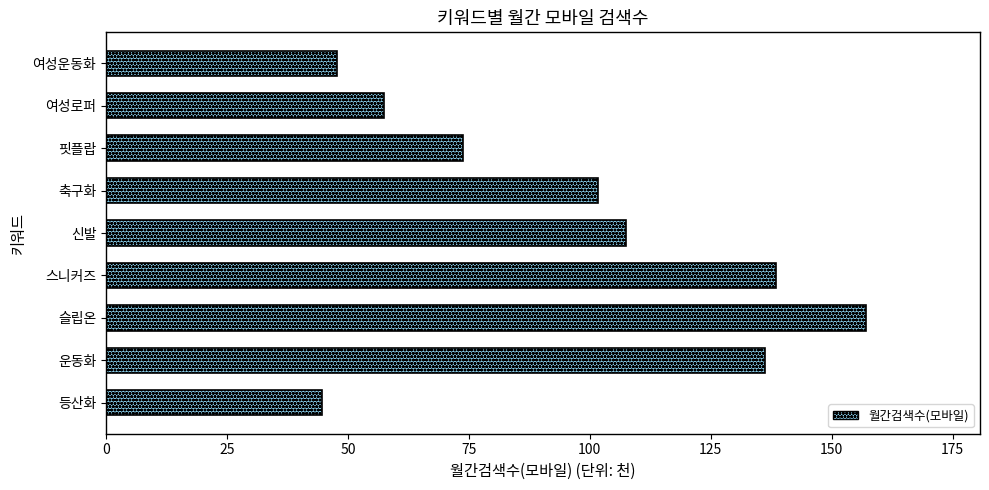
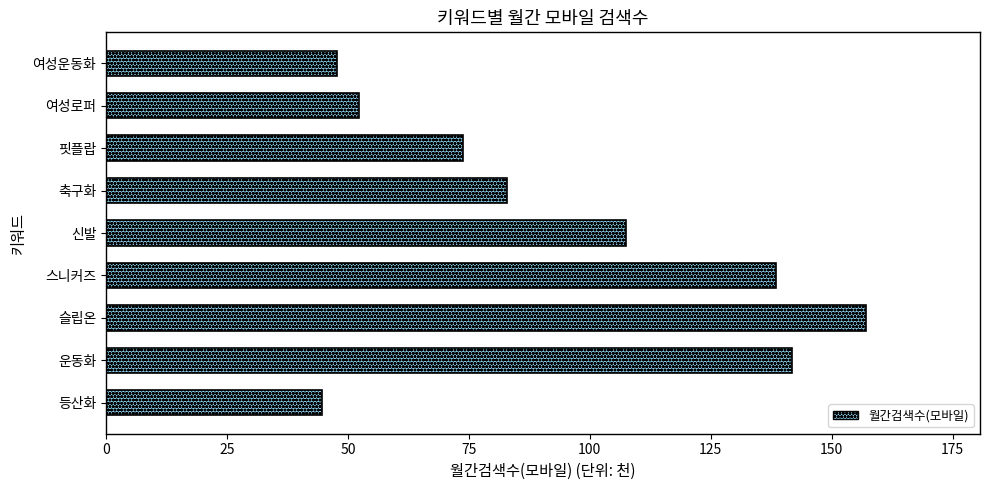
  {
    "여성운동화": 48,
-   "여성로퍼": 58,
+   "여성로퍼": 52,
    "핏플랍": 74,
-   "축구화": 102,
+   "축구화": 83,
    "신발": 107,
    "스니커즈": 138,
    "슬립온": 157,
-   "운동화": 136,
+   "운동화": 142,
    "등산화": 45
  }
